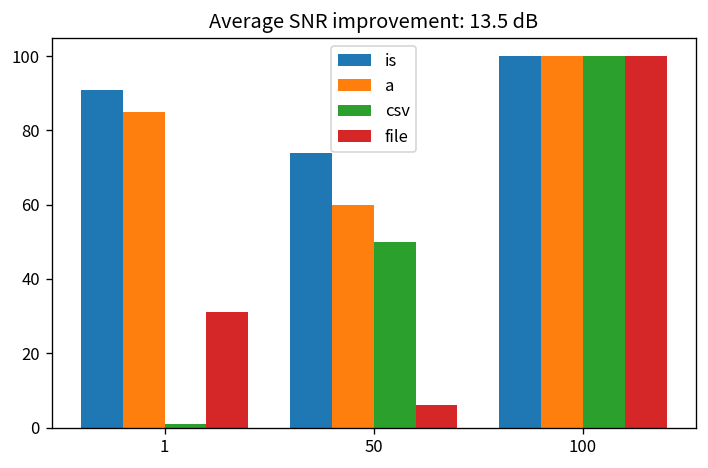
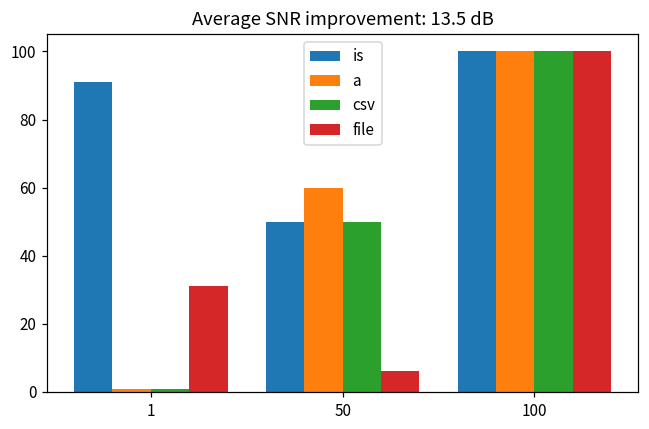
  {
    "is": {
      "1": 91,
-     "50": 74,
+     "50": 50,
      "100": 100
    },
    "a": {
-     "1": 85,
+     "1": 1,
      "50": 60,
      "100": 100
    },
    "csv": {
      "1": 1,
      "50": 50,
      "100": 100
    },
    "file": {
      "1": 31,
      "50": 6,
      "100": 100
    }
  }
